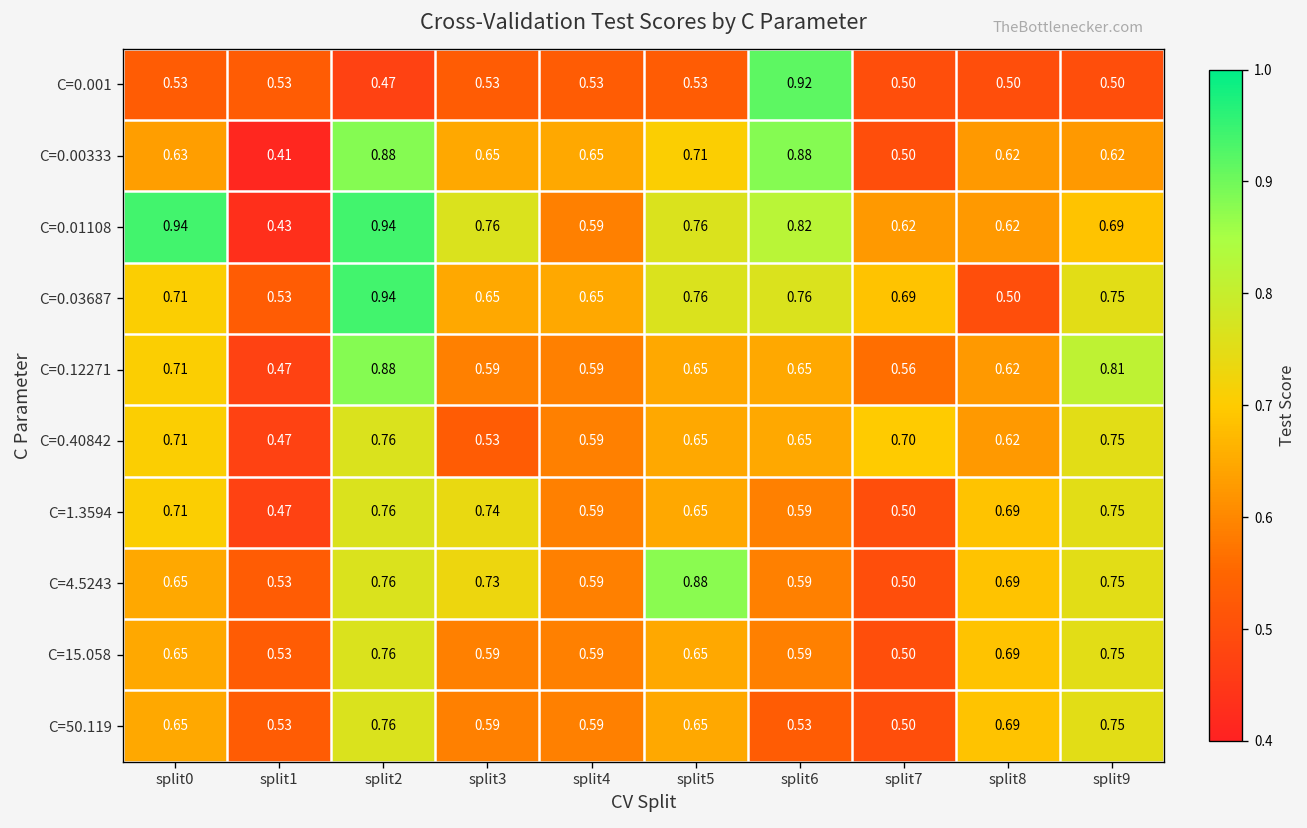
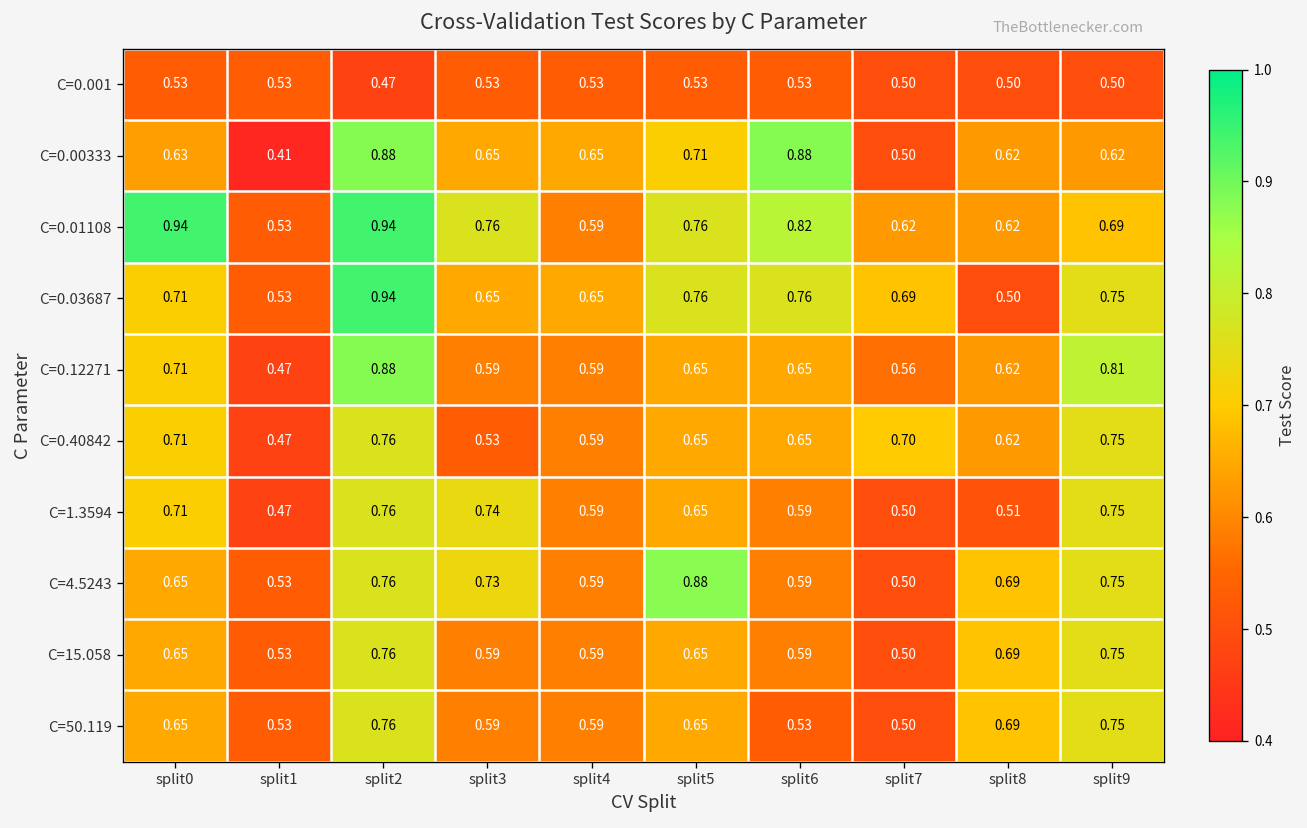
  {
    "C=0.001": {
      "split0": 0.53,
      "split1": 0.53,
      "split2": 0.47,
      "split3": 0.53,
      "split4": 0.53,
      "split5": 0.53,
-     "split6": 0.92,
+     "split6": 0.53,
      "split7": 0.50,
      "split8": 0.50,
      "split9": 0.50
    },
    "C=0.00333": {
      "split0": 0.63,
      "split1": 0.41,
      "split2": 0.88,
      "split3": 0.65,
      "split4": 0.65,
      "split5": 0.71,
      "split6": 0.88,
      "split7": 0.50,
      "split8": 0.62,
      "split9": 0.62
    },
    "C=0.01108": {
      "split0": 0.94,
-     "split1": 0.43,
+     "split1": 0.53,
      "split2": 0.94,
      "split3": 0.76,
      "split4": 0.59,
      "split5": 0.76,
      "split6": 0.82,
      "split7": 0.62,
      "split8": 0.62,
      "split9": 0.69
    },
    "C=0.03687": {
      "split0": 0.71,
      "split1": 0.53,
      "split2": 0.94,
      "split3": 0.65,
      "split4": 0.65,
      "split5": 0.76,
      "split6": 0.76,
      "split7": 0.69,
      "split8": 0.50,
      "split9": 0.75
    },
    "C=0.12271": {
      "split0": 0.71,
      "split1": 0.47,
      "split2": 0.88,
      "split3": 0.59,
      "split4": 0.59,
      "split5": 0.65,
      "split6": 0.65,
      "split7": 0.56,
      "split8": 0.62,
      "split9": 0.81
    },
    "C=0.40842": {
      "split0": 0.71,
      "split1": 0.47,
      "split2": 0.76,
      "split3": 0.53,
      "split4": 0.59,
      "split5": 0.65,
      "split6": 0.65,
      "split7": 0.70,
      "split8": 0.62,
      "split9": 0.75
    },
    "C=1.3594": {
      "split0": 0.71,
      "split1": 0.47,
      "split2": 0.76,
      "split3": 0.74,
      "split4": 0.59,
      "split5": 0.65,
      "split6": 0.59,
      "split7": 0.50,
-     "split8": 0.69,
+     "split8": 0.51,
      "split9": 0.75
    },
    "C=4.5243": {
      "split0": 0.65,
      "split1": 0.53,
      "split2": 0.76,
      "split3": 0.73,
      "split4": 0.59,
      "split5": 0.88,
      "split6": 0.59,
      "split7": 0.50,
      "split8": 0.69,
      "split9": 0.75
    },
    "C=15.058": {
      "split0": 0.65,
      "split1": 0.53,
      "split2": 0.76,
      "split3": 0.59,
      "split4": 0.59,
      "split5": 0.65,
      "split6": 0.59,
      "split7": 0.50,
      "split8": 0.69,
      "split9": 0.75
    },
    "C=50.119": {
      "split0": 0.65,
      "split1": 0.53,
      "split2": 0.76,
      "split3": 0.59,
      "split4": 0.59,
      "split5": 0.65,
      "split6": 0.53,
      "split7": 0.50,
      "split8": 0.69,
      "split9": 0.75
    }
  }
